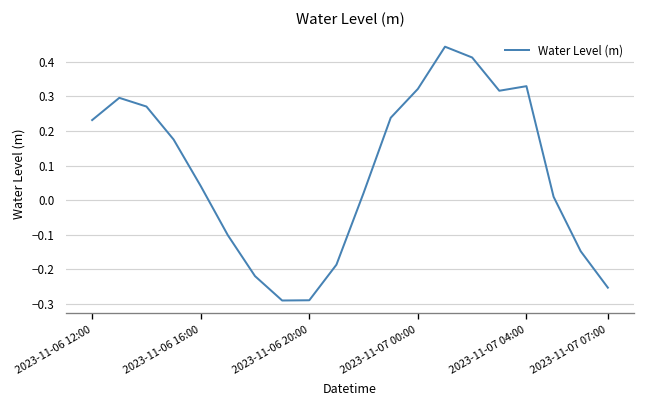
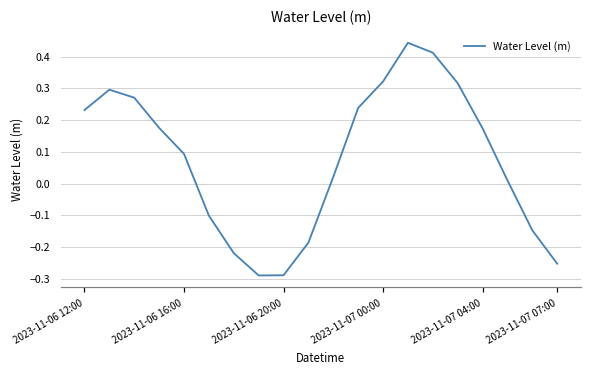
  {
    "2023-11-06 12:00": 0.23,
-   "2023-11-06 16:00": 0.04,
+   "2023-11-06 16:00": 0.09,
    "2023-11-06 20:00": -0.29,
    "2023-11-07 00:00": 0.32,
-   "2023-11-07 04:00": 0.33,
+   "2023-11-07 04:00": 0.17,
    "2023-11-07 07:00": -0.25
  }
